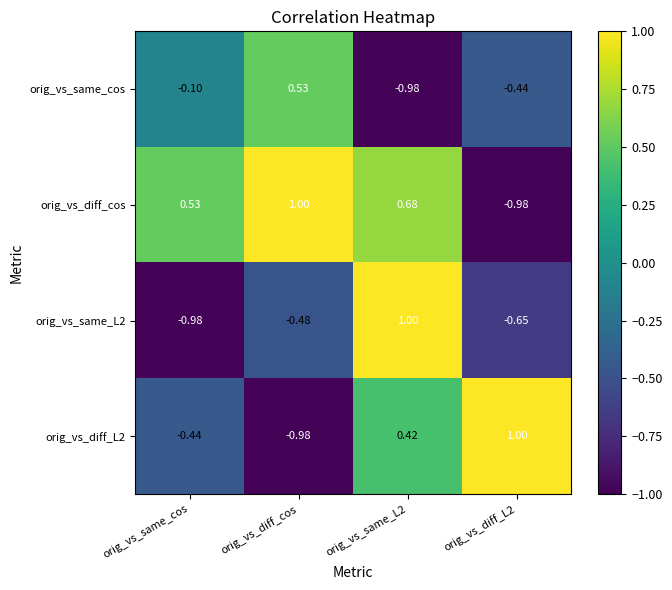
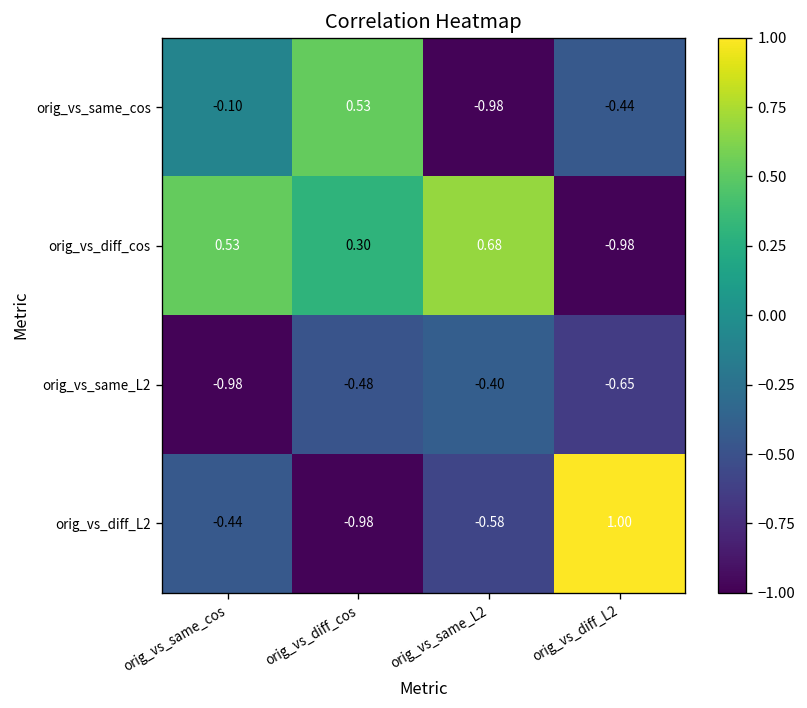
  {
    "orig_vs_same_cos": {
      "orig_vs_same_cos": -0.10,
      "orig_vs_diff_cos": 0.53,
      "orig_vs_same_L2": -0.98,
      "orig_vs_diff_L2": -0.44
    },
    "orig_vs_diff_cos": {
      "orig_vs_same_cos": 0.53,
-     "orig_vs_diff_cos": 1.00,
+     "orig_vs_diff_cos": 0.30,
      "orig_vs_same_L2": 0.68,
      "orig_vs_diff_L2": -0.98
    },
    "orig_vs_same_L2": {
      "orig_vs_same_cos": -0.98,
      "orig_vs_diff_cos": -0.48,
-     "orig_vs_same_L2": 1.00,
+     "orig_vs_same_L2": -0.40,
      "orig_vs_diff_L2": -0.65
    },
    "orig_vs_diff_L2": {
      "orig_vs_same_cos": -0.44,
      "orig_vs_diff_cos": -0.98,
-     "orig_vs_same_L2": 0.42,
+     "orig_vs_same_L2": -0.58,
      "orig_vs_diff_L2": 1.00
    }
  }
